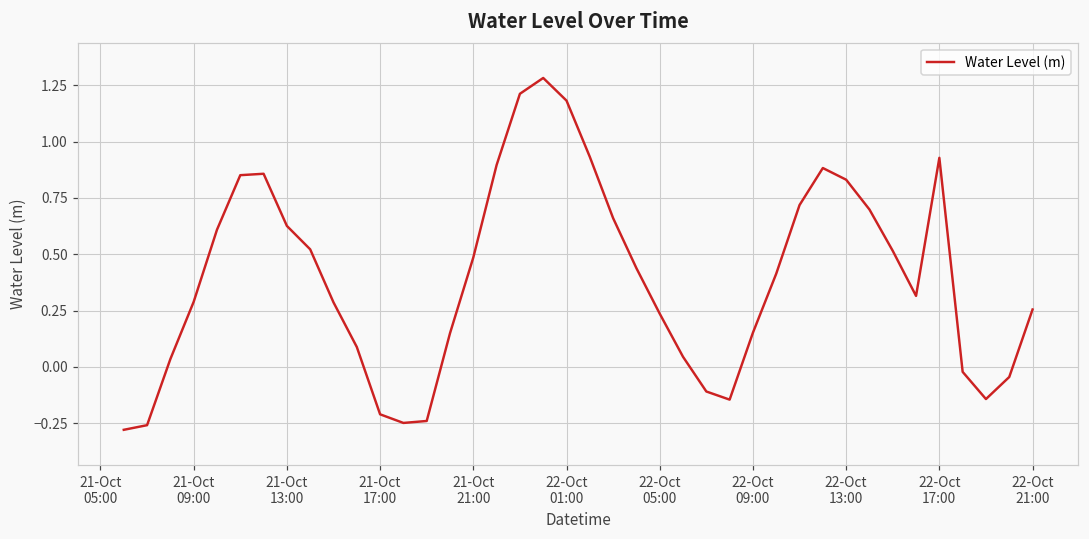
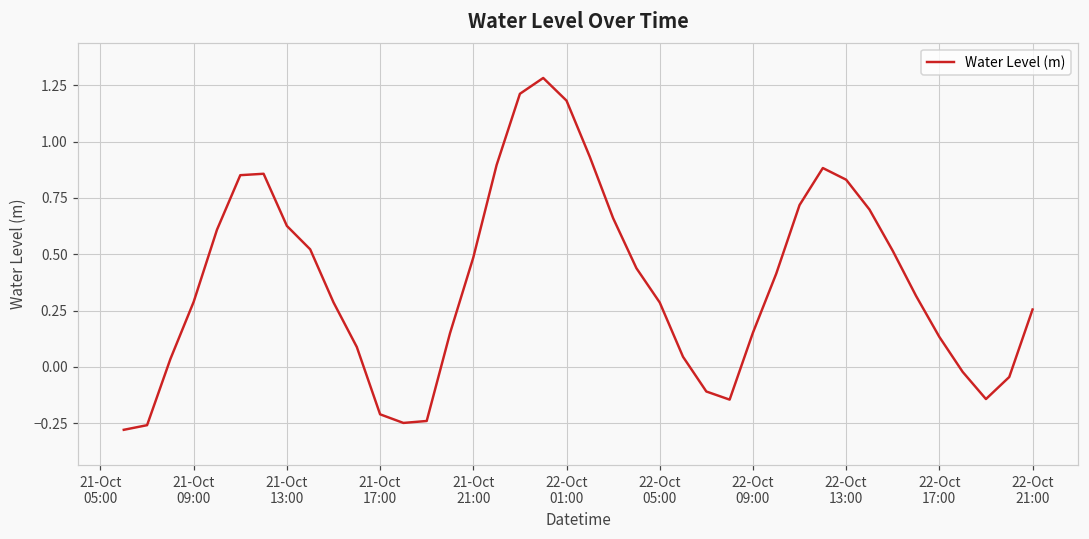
  {
    "21-Oct 09:00": 0.29,
    "21-Oct 13:00": 0.63,
    "21-Oct 17:00": -0.21,
    "21-Oct 21:00": 0.49,
    "22-Oct 01:00": 1.18,
-   "22-Oct 05:00": 0.24,
+   "22-Oct 05:00": 0.29,
    "22-Oct 09:00": 0.15,
    "22-Oct 13:00": 0.83,
-   "22-Oct 17:00": 0.93,
+   "22-Oct 17:00": 0.13,
    "22-Oct 21:00": 0.25
  }
